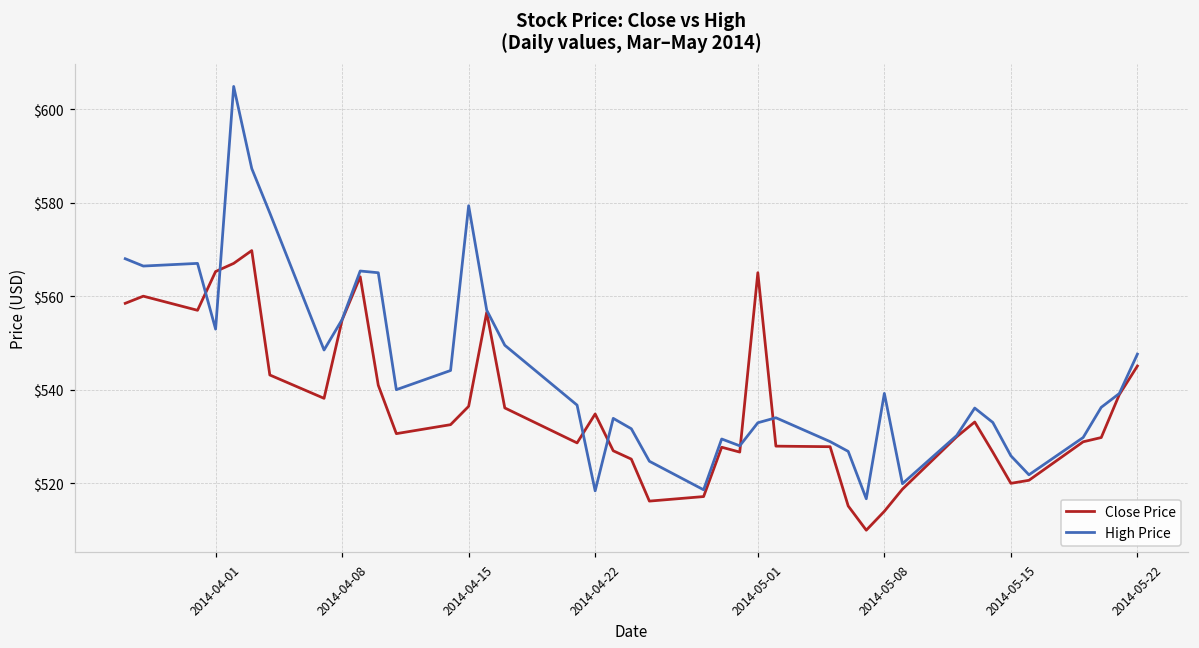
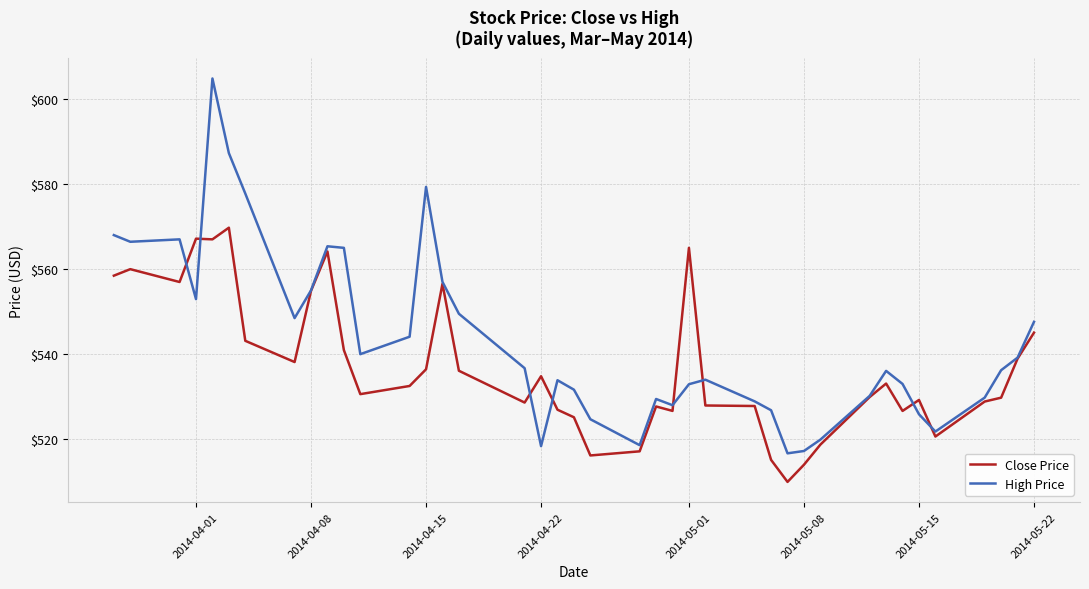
  {
    "Close Price": {
-     "2014-04-01": "$565",
+     "2014-04-01": "$567",
      "2014-04-15": "$536",
      "2014-04-22": "$535",
      "2014-05-01": "$565",
      "2014-05-08": "$514",
-     "2014-05-15": "$520",
+     "2014-05-15": "$529",
      "2014-05-22": "$545"
    },
    "High Price": {
      "2014-04-01": "$553",
      "2014-04-15": "$579",
      "2014-04-22": "$518",
      "2014-05-01": "$533",
-     "2014-05-08": "$539",
+     "2014-05-08": "$517",
      "2014-05-15": "$526",
      "2014-05-22": "$548"
    }
  }
